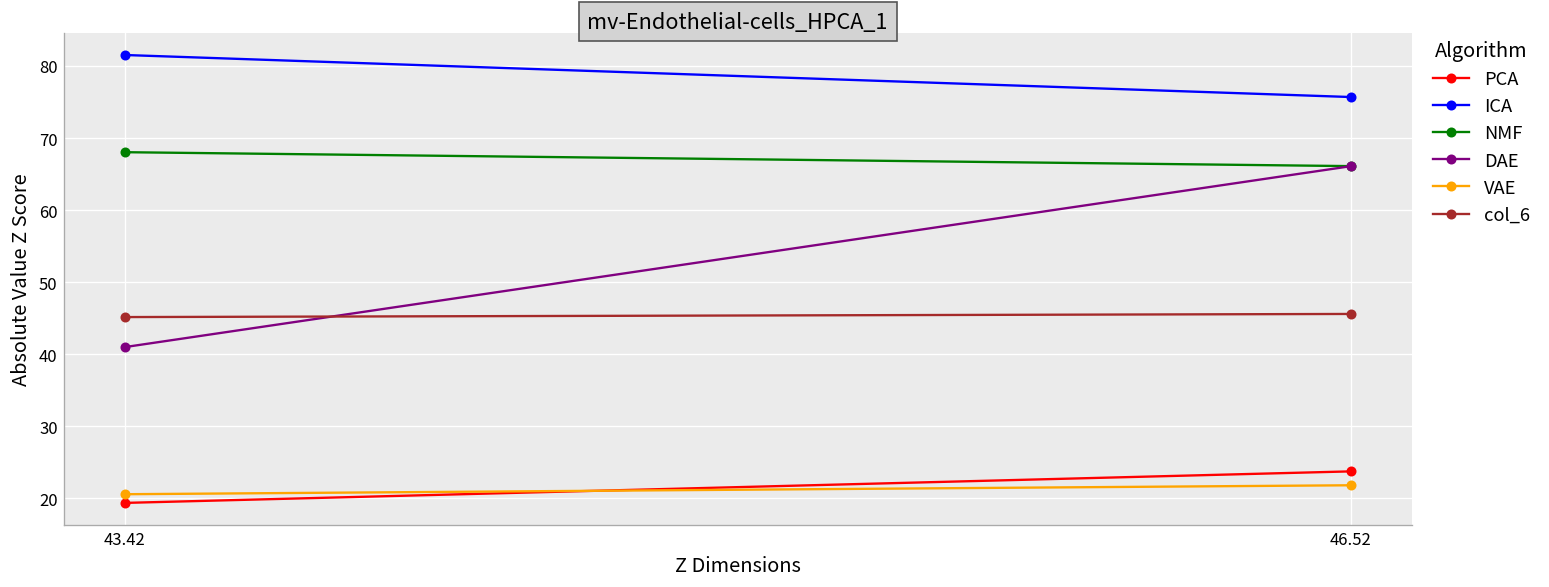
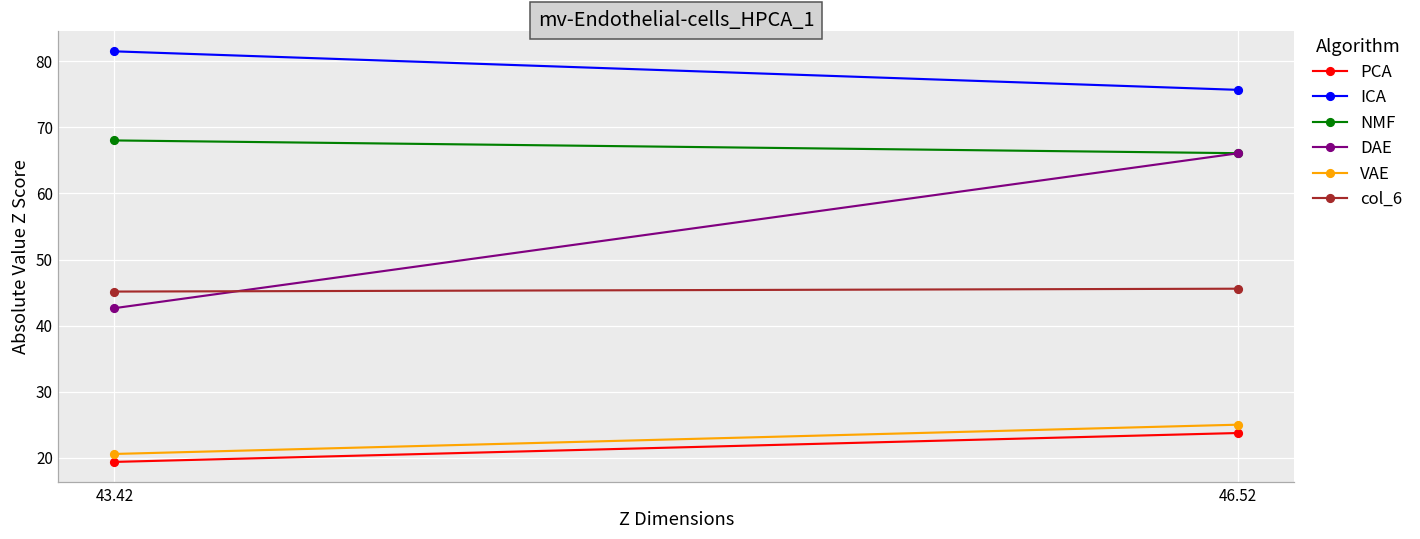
  {
    "PCA": {
      "43.42": 19,
      "46.52": 24
    },
    "ICA": {
      "43.42": 82,
      "46.52": 76
    },
    "NMF": {
      "43.42": 68
    },
    "DAE": {
-     "43.42": 41
+     "43.42": 43
    },
    "VAE": {
      "43.42": 21,
-     "46.52": 22
+     "46.52": 25
    },
    "col_6": {
      "43.42": 45,
      "46.52": 46
    }
  }
